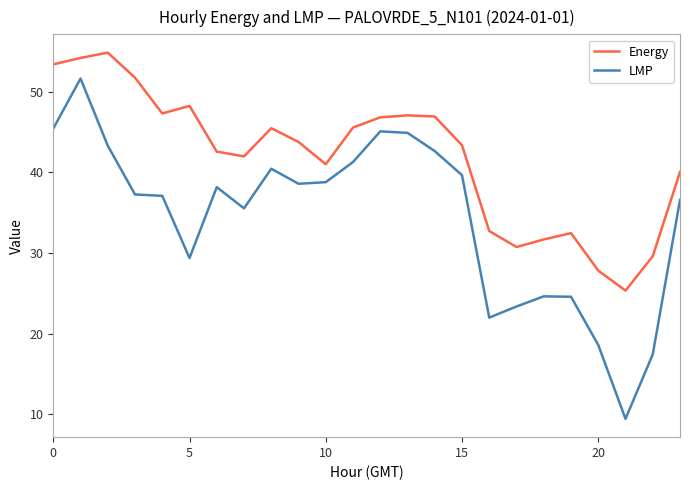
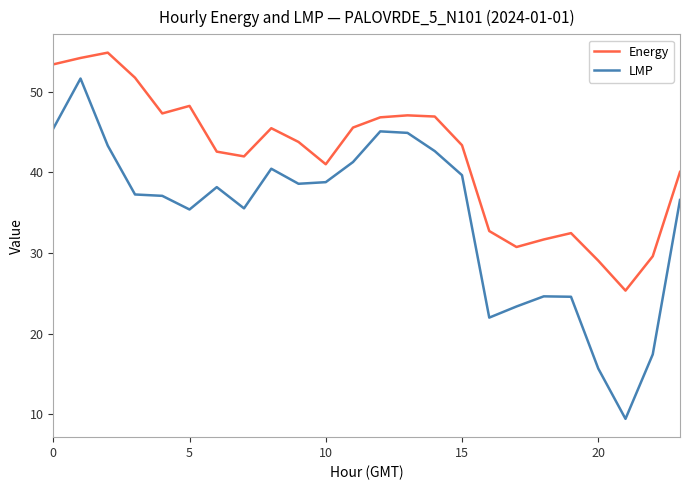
  {
    "Energy": {
      "0": 53,
      "5": 48,
      "10": 41,
      "15": 43,
-     "20": 28
+     "20": 29
    },
    "LMP": {
      "0": 45,
-     "5": 29,
+     "5": 35,
      "10": 39,
      "15": 40,
-     "20": 19
+     "20": 16
    }
  }
